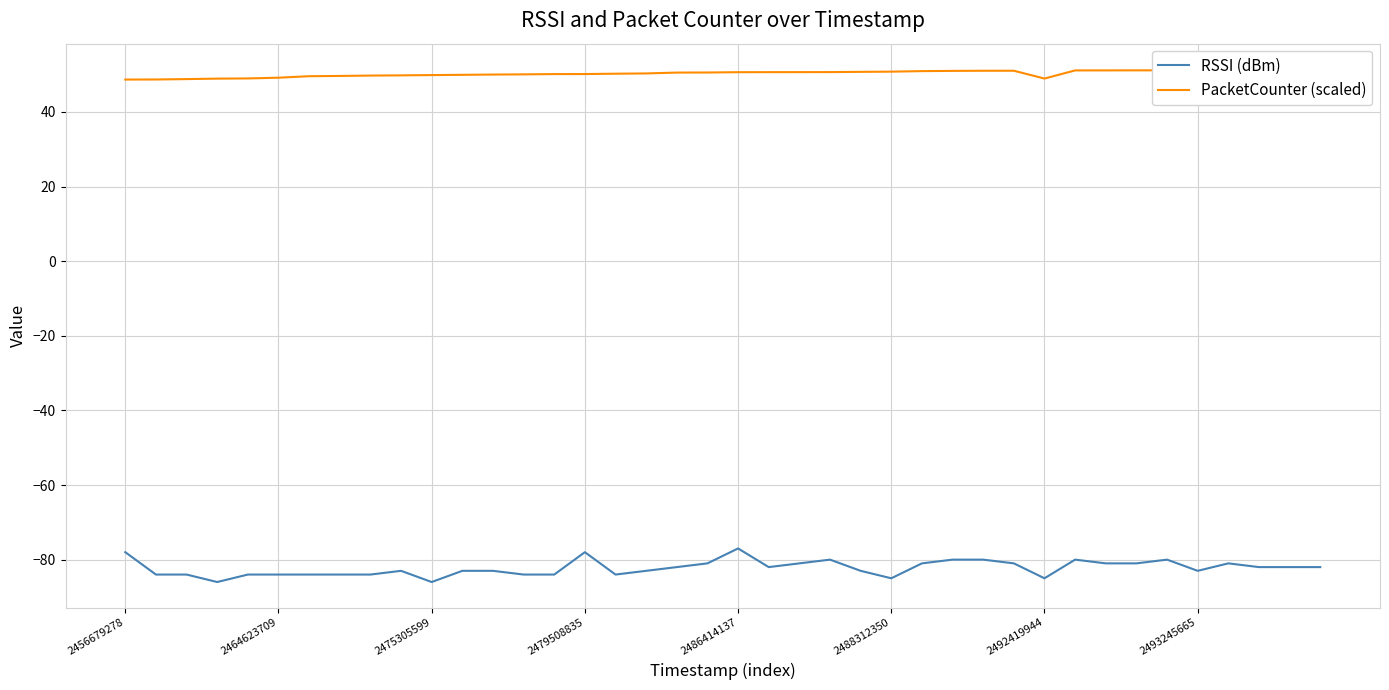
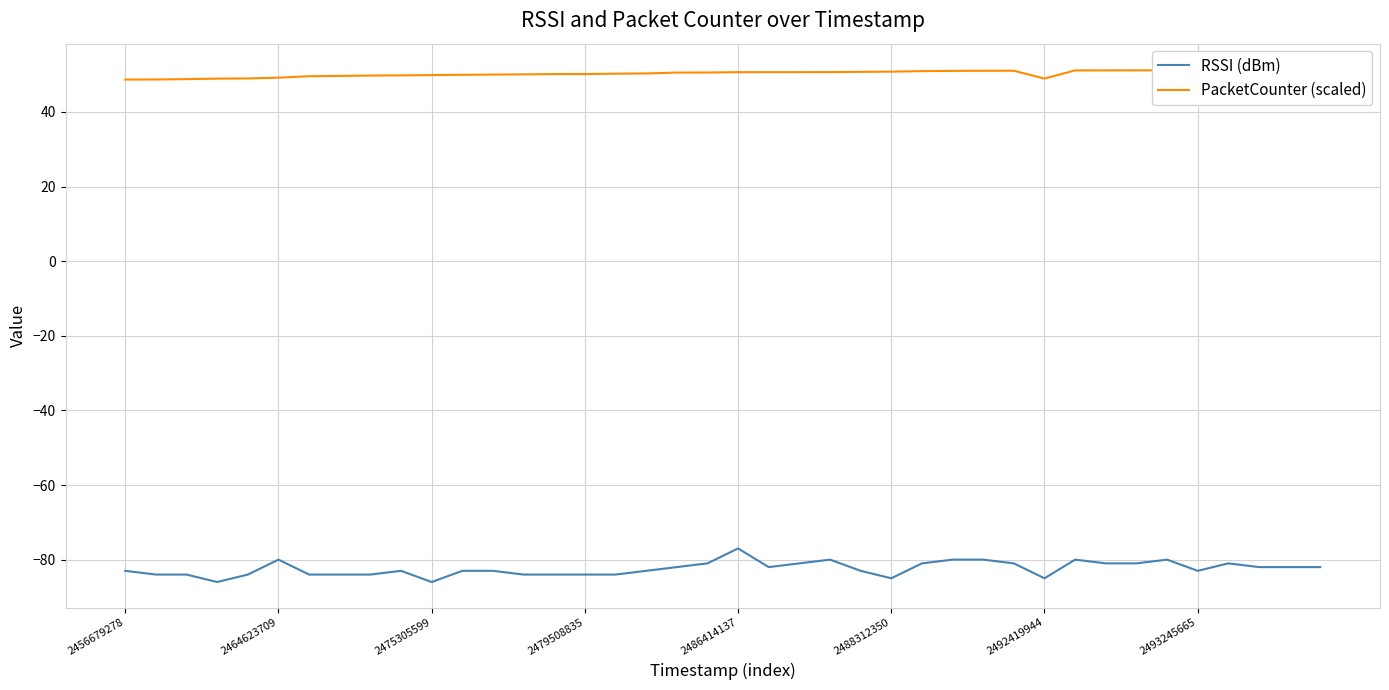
  {
    "RSSI (dBm)": {
-     "2456679278": -78,
-     "2464623709": -84,
+     "2456679278": -83,
+     "2464623709": -80,
      "2475305599": -86,
-     "2479508835": -78,
+     "2479508835": -84,
      "2486414137": -77,
      "2488312350": -85,
      "2492419944": -85,
      "2493245665": -83
    },
    "PacketCounter (scaled)": {
      "2456679278": 49,
      "2464623709": 49,
      "2475305599": 50,
      "2479508835": 50,
      "2486414137": 51,
      "2488312350": 51,
      "2492419944": 49
    }
  }
